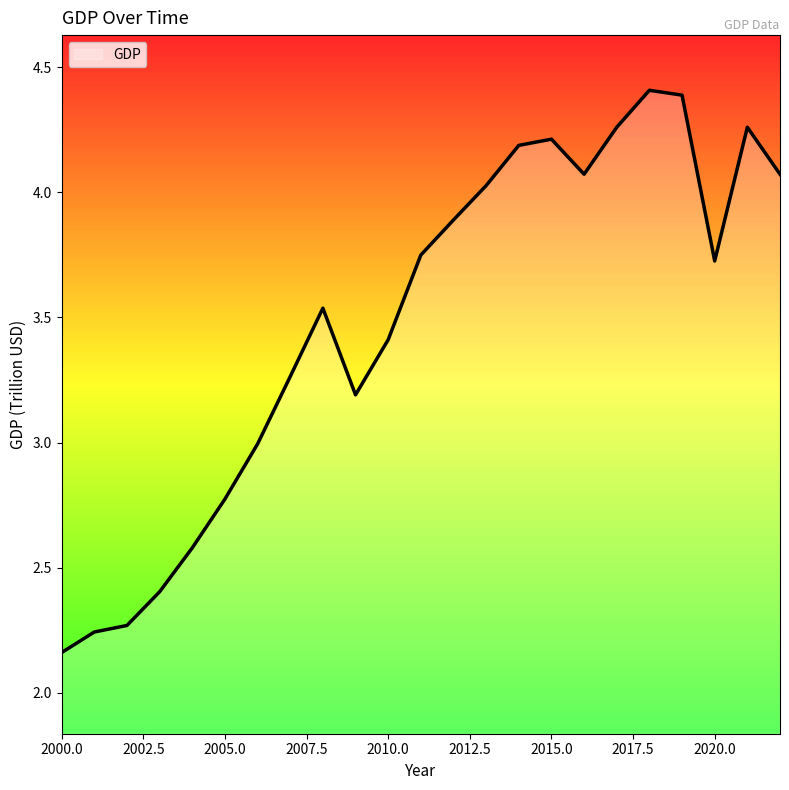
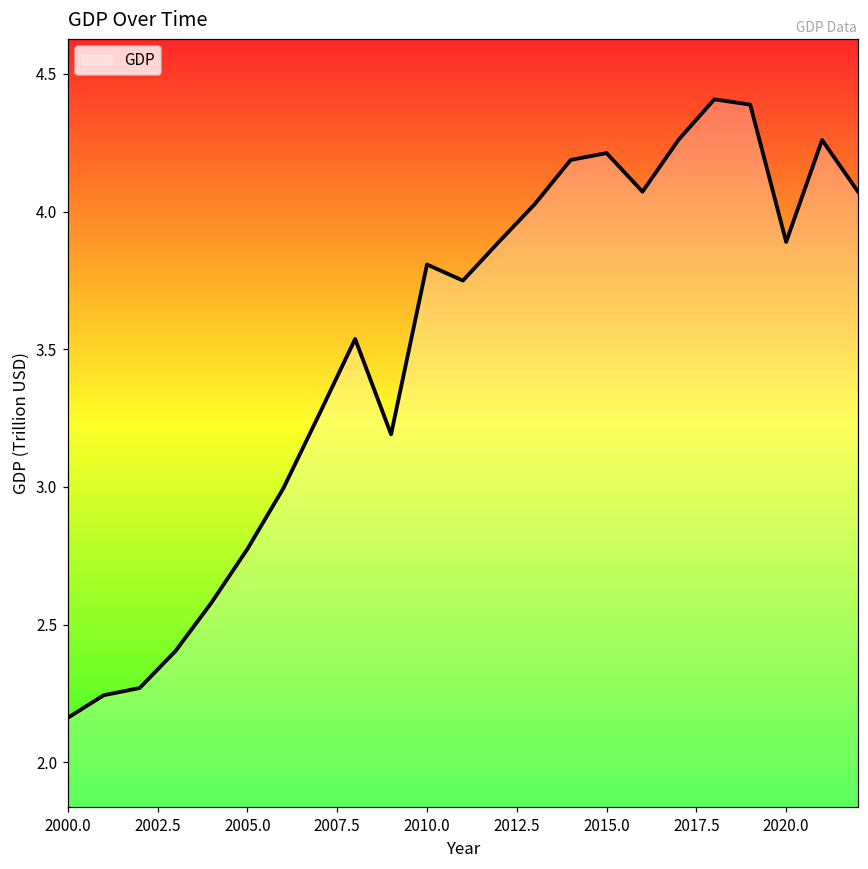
  {
    "2000.0": 2.16,
    "2005.0": 2.77,
-   "2010.0": 3.41,
+   "2010.0": 3.81,
    "2015.0": 4.21,
-   "2020.0": 3.73
+   "2020.0": 3.89
  }
